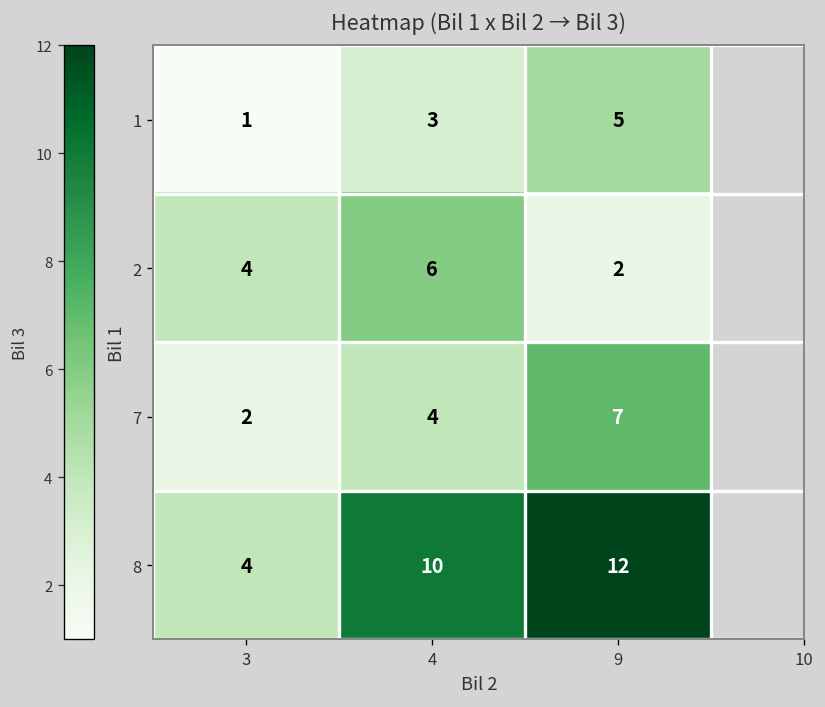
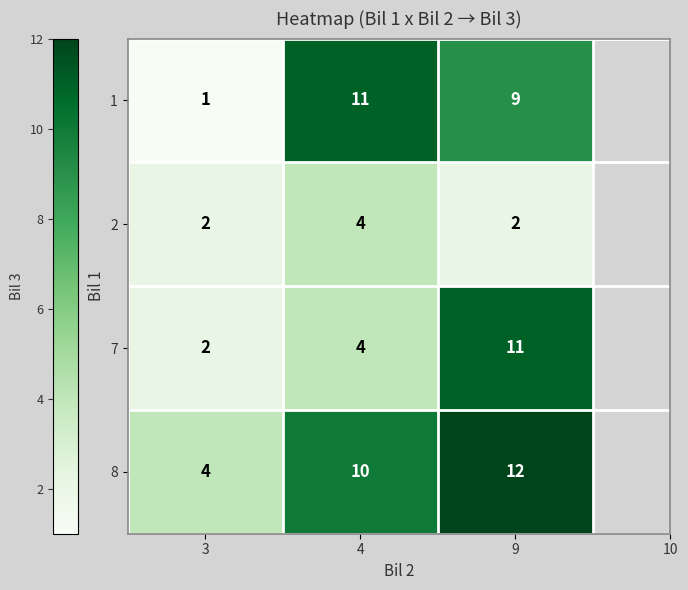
  {
    "1": {
      "3": 1,
-     "4": 3,
-     "9": 5
+     "4": 11,
+     "9": 9
    },
    "2": {
-     "3": 4,
-     "4": 6,
+     "3": 2,
+     "4": 4,
      "9": 2
    },
    "7": {
      "3": 2,
      "4": 4,
-     "9": 7
+     "9": 11
    },
    "8": {
      "3": 4,
      "4": 10,
      "9": 12
    }
  }
